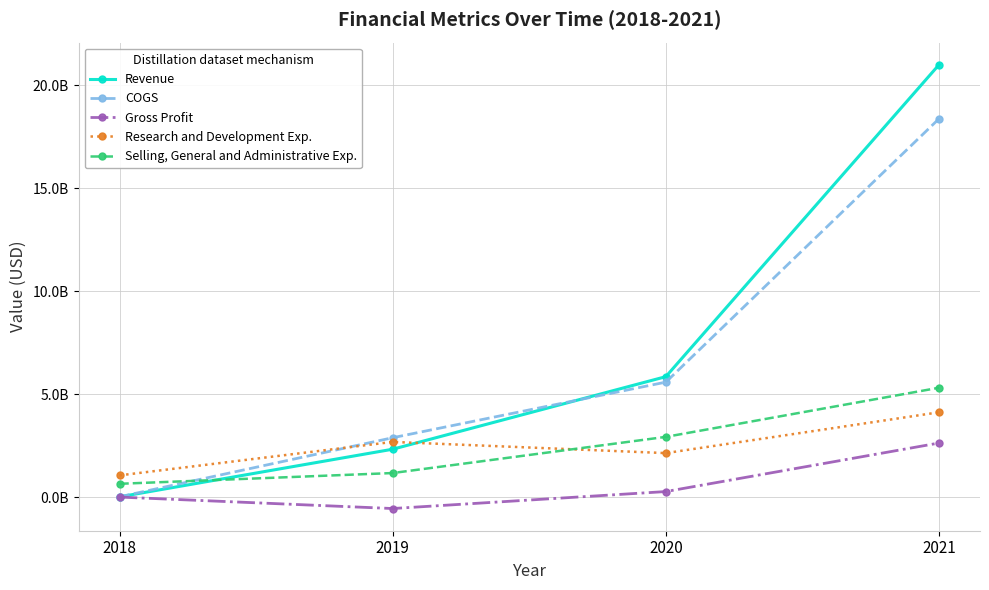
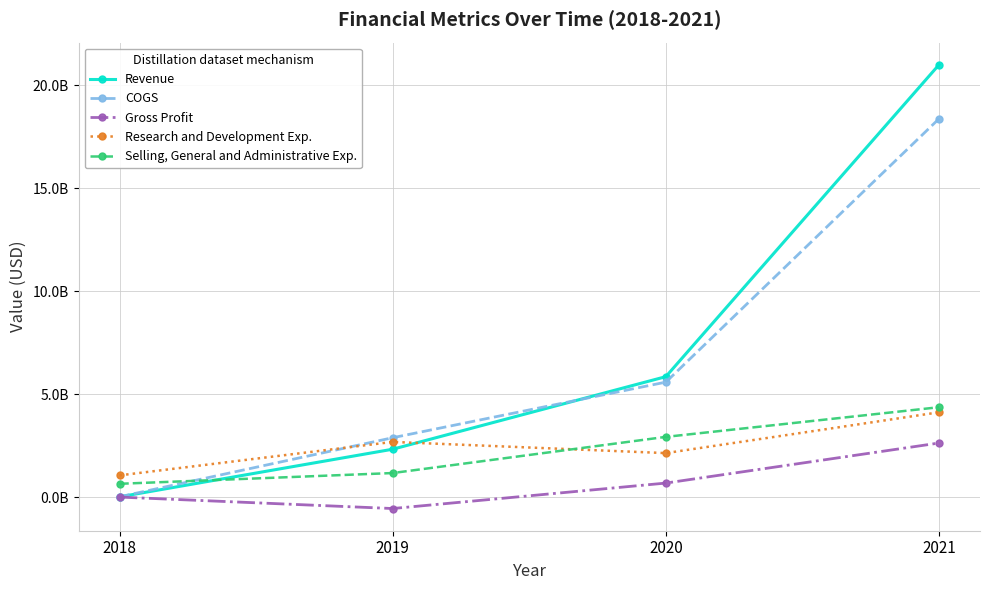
  {
    "Revenue": {
      "2019": 2300000000,
      "2020": 5800000000,
      "2021": 21000000000
    },
    "COGS": {
      "2019": 2900000000,
      "2020": 5600000000,
      "2021": 18400000000
    },
    "Gross Profit": {
      "2019": -600000000,
-     "2020": 300000000,
+     "2020": 700000000,
      "2021": 2600000000
    },
    "Research and Development Exp.": {
      "2018": 1100000000,
      "2019": 2700000000,
      "2020": 2100000000,
      "2021": 4100000000
    },
    "Selling, General and Administrative Exp.": {
      "2018": 600000000,
      "2019": 1200000000,
      "2020": 2900000000,
-     "2021": 5300000000
+     "2021": 4400000000
    }
  }
